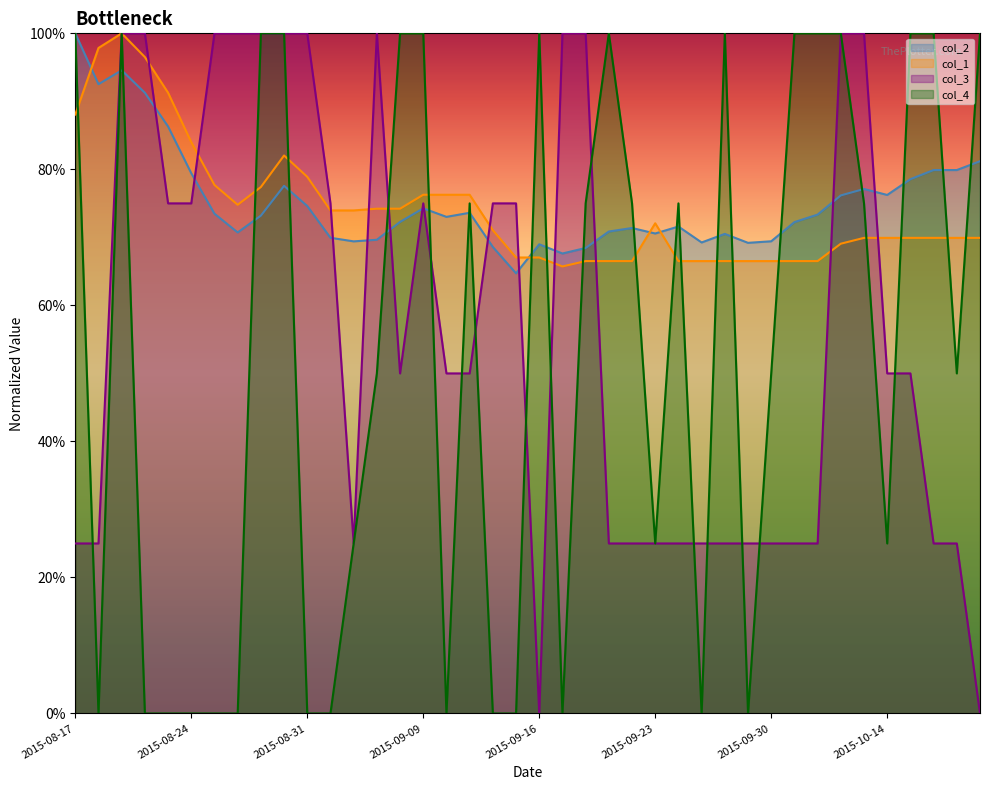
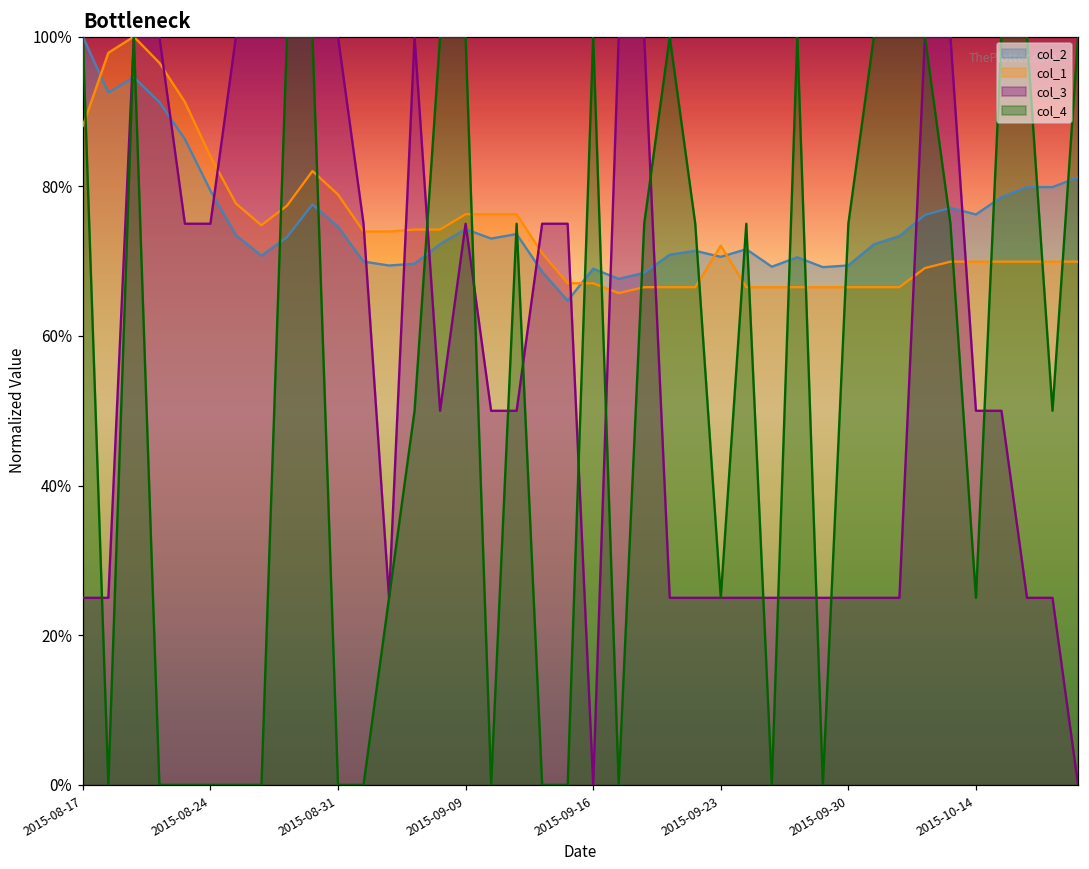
  {
    "col_2": {
      "2015-08-24": "79%",
      "2015-08-31": "75%",
      "2015-09-09": "74%",
      "2015-09-16": "69%",
      "2015-09-23": "71%",
      "2015-09-30": "69%",
      "2015-10-14": "76%"
    },
    "col_1": {
      "2015-08-17": "88%",
      "2015-08-24": "84%",
      "2015-08-31": "79%",
      "2015-09-09": "76%",
      "2015-09-16": "67%",
      "2015-09-23": "72%",
      "2015-09-30": "67%",
      "2015-10-14": "70%"
    },
    "col_3": {
      "2015-08-17": "25%",
      "2015-08-24": "75%",
      "2015-08-31": "100%",
      "2015-09-09": "75%",
      "2015-09-16": "0%",
      "2015-09-30": "25%",
      "2015-10-14": "50%"
    },
    "col_4": {
      "2015-08-24": "0%",
      "2015-08-31": "0%",
      "2015-09-09": "100%",
      "2015-09-16": "100%",
-     "2015-09-30": "50%",
+     "2015-09-30": "75%",
      "2015-10-14": "25%"
    }
  }
